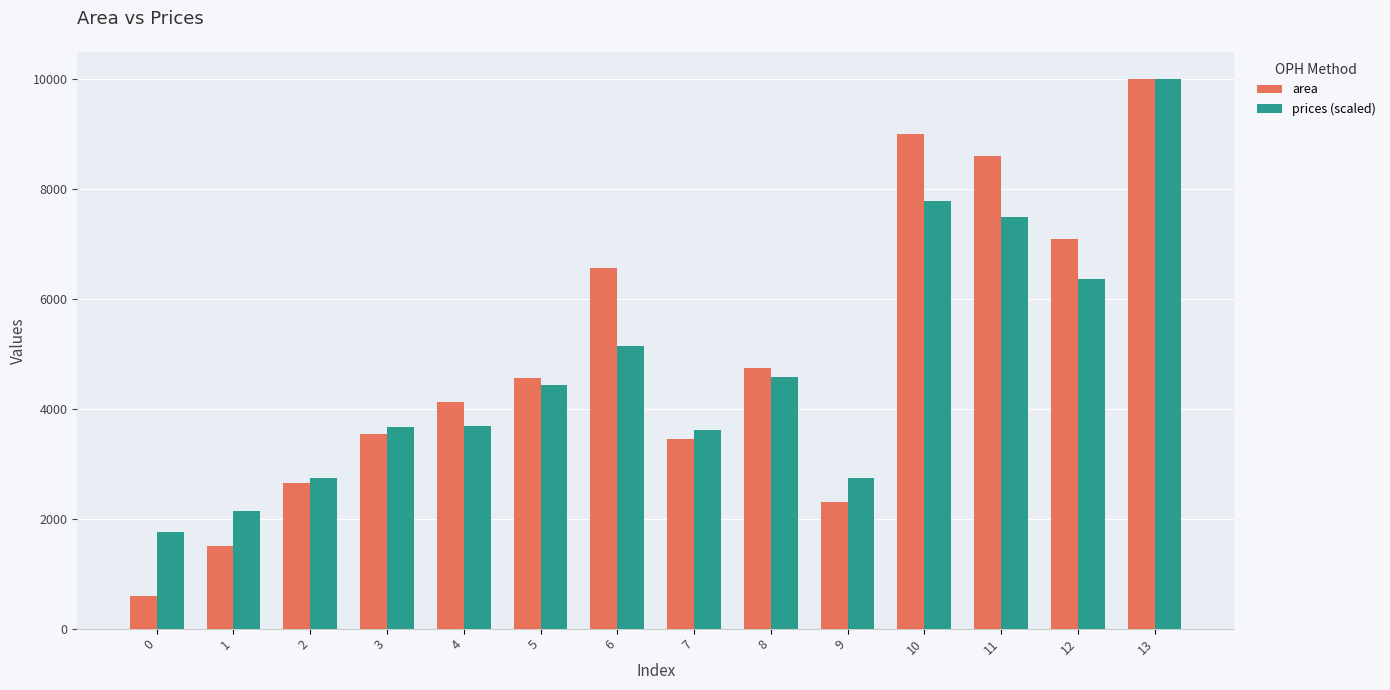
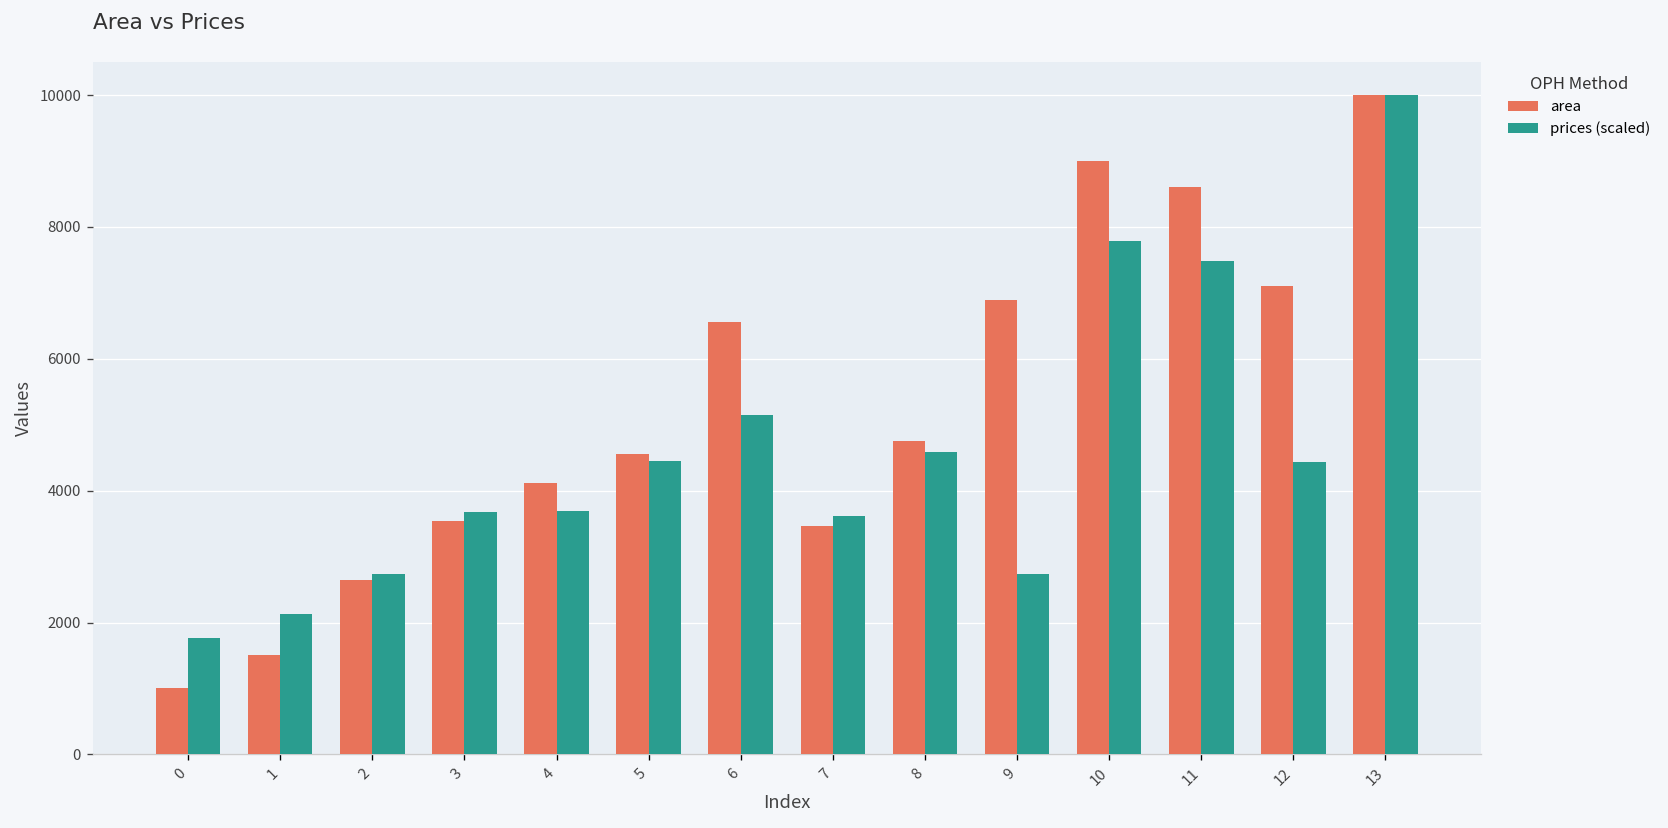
  {
    "area": {
-     "0": 600,
+     "0": 1000,
      "1": 1500,
      "2": 2600,
      "3": 3500,
      "4": 4100,
      "5": 4600,
      "6": 6600,
      "7": 3500,
      "8": 4800,
-     "9": 2300,
+     "9": 6900,
      "10": 9000,
      "11": 8600,
      "12": 7100,
      "13": 10000
    },
    "prices (scaled)": {
      "0": 1800,
      "1": 2100,
      "2": 2700,
      "3": 3700,
      "4": 3700,
      "5": 4400,
      "6": 5100,
      "7": 3600,
      "8": 4600,
      "9": 2700,
      "10": 7800,
      "11": 7500,
-     "12": 6400,
+     "12": 4400,
      "13": 10000
    }
  }
